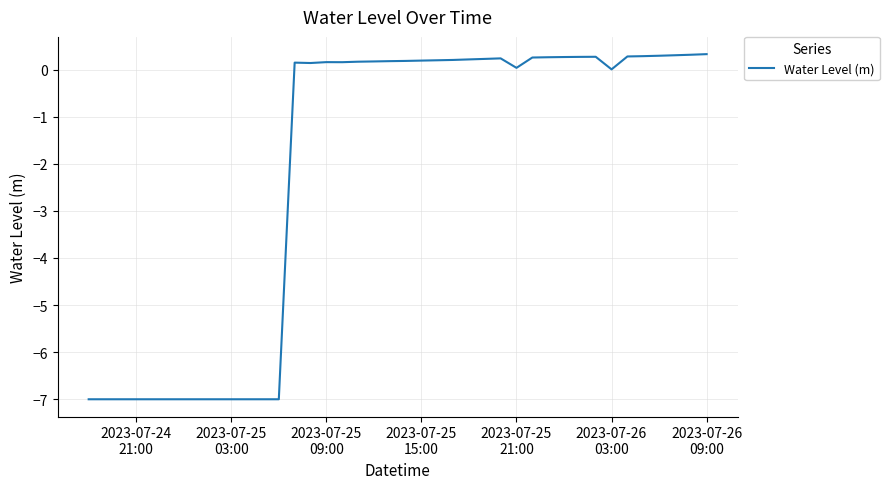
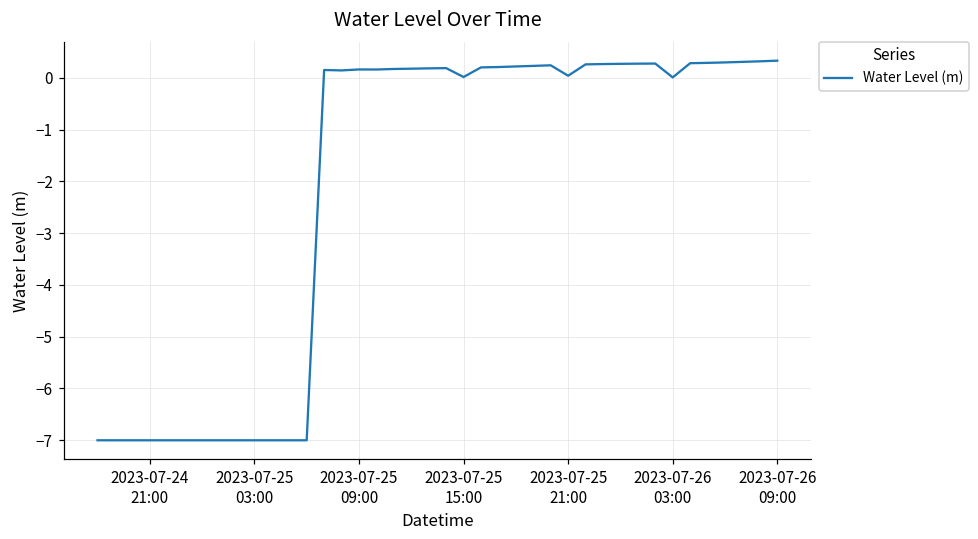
  {
    "2023-07-24 21:00": -7.0,
    "2023-07-25 03:00": -7.0,
    "2023-07-25 09:00": 0.2,
-   "2023-07-25 15:00": 0.2,
+   "2023-07-25 15:00": 0.0,
    "2023-07-25 21:00": 0.0,
    "2023-07-26 03:00": 0.0,
    "2023-07-26 09:00": 0.3
  }
